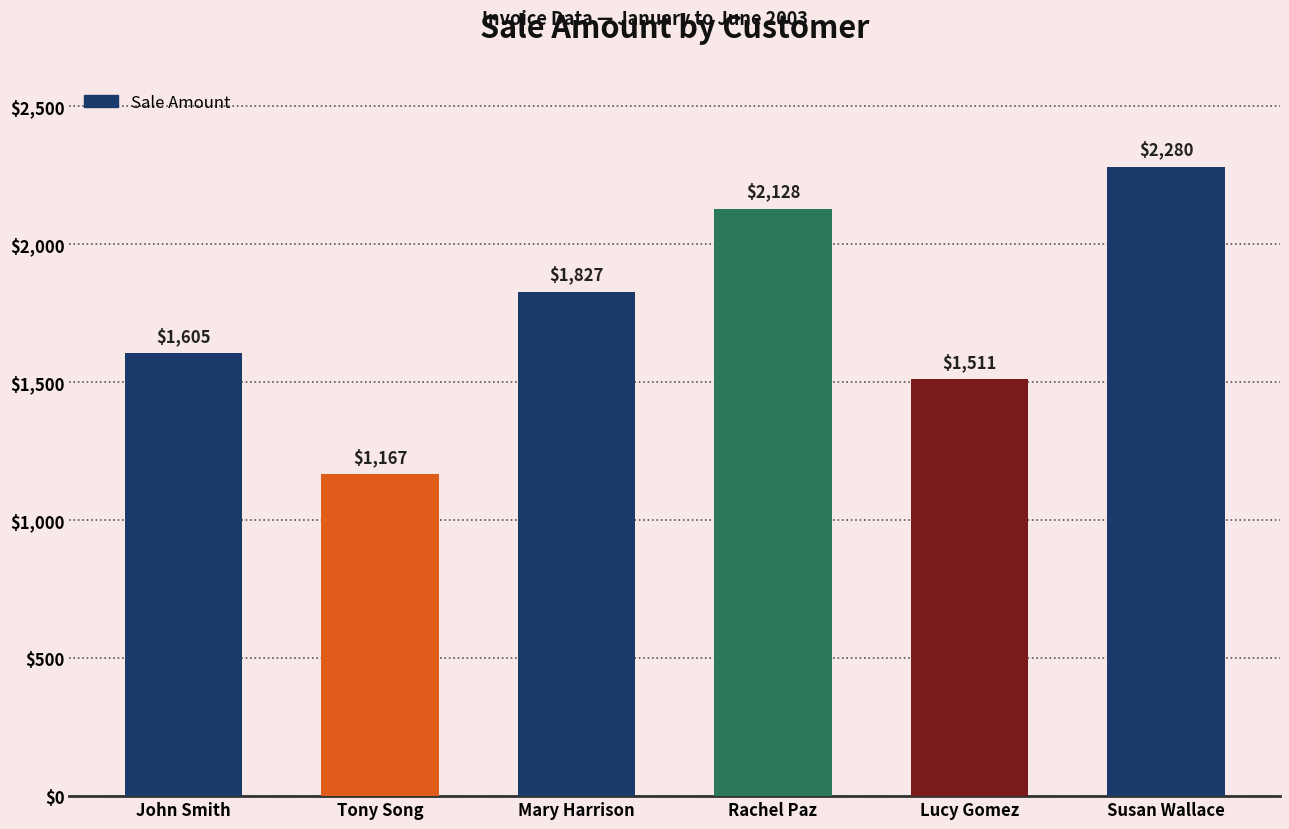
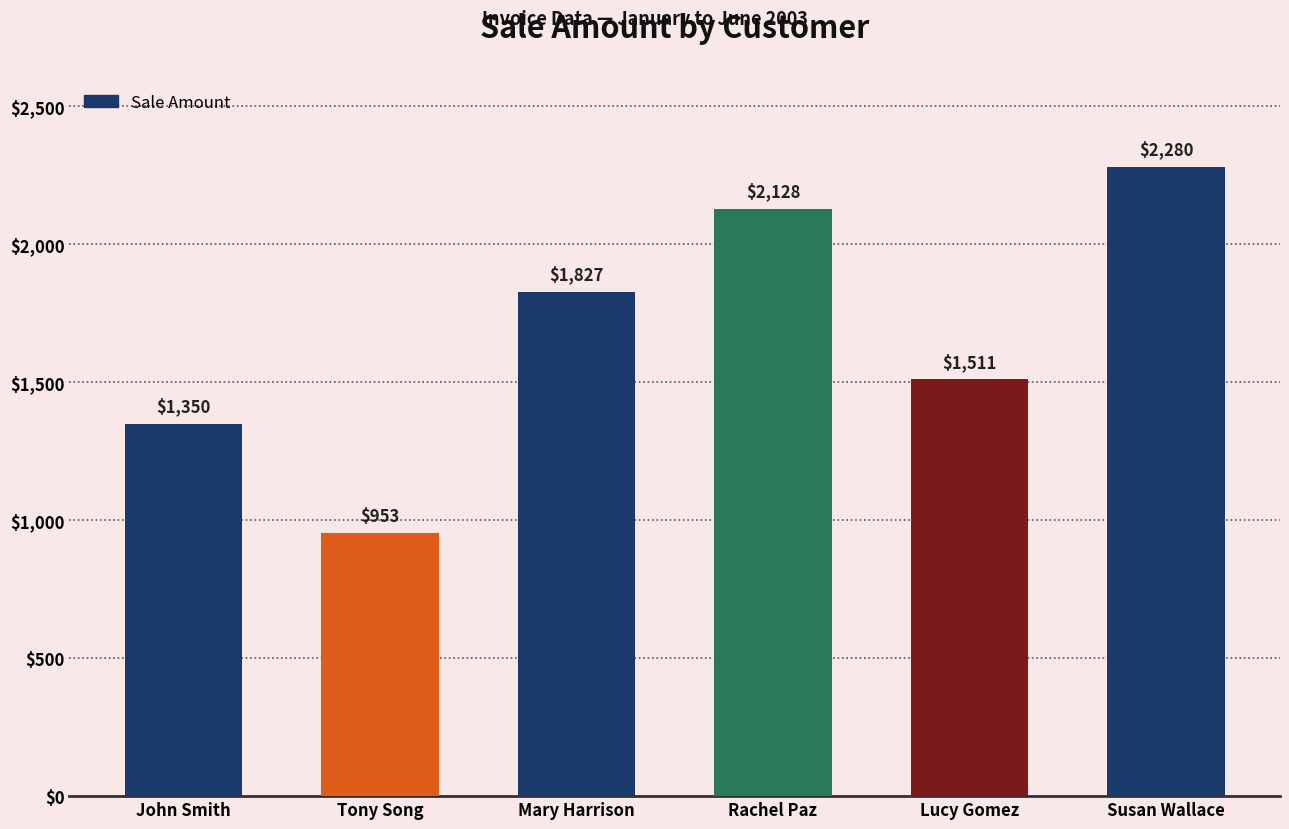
  {
-   "John Smith": "$1,605",
-   "Tony Song": "$1,167",
+   "John Smith": "$1,350",
+   "Tony Song": "$953",
    "Mary Harrison": "$1,827",
    "Rachel Paz": "$2,128",
    "Lucy Gomez": "$1,511",
    "Susan Wallace": "$2,280"
  }
